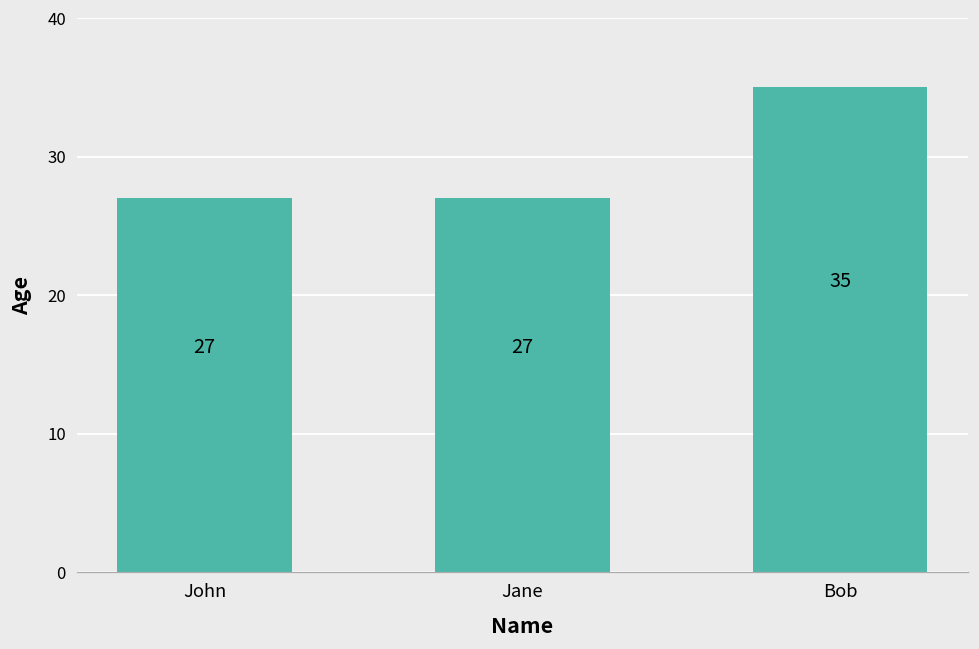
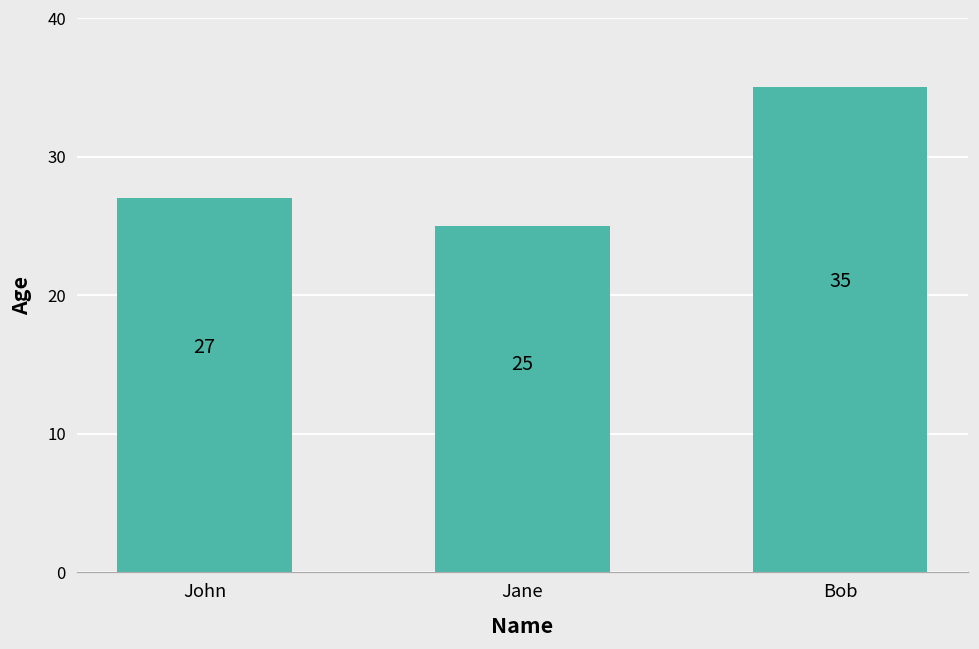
  {
    "John": 27,
-   "Jane": 27,
+   "Jane": 25,
    "Bob": 35
  }
